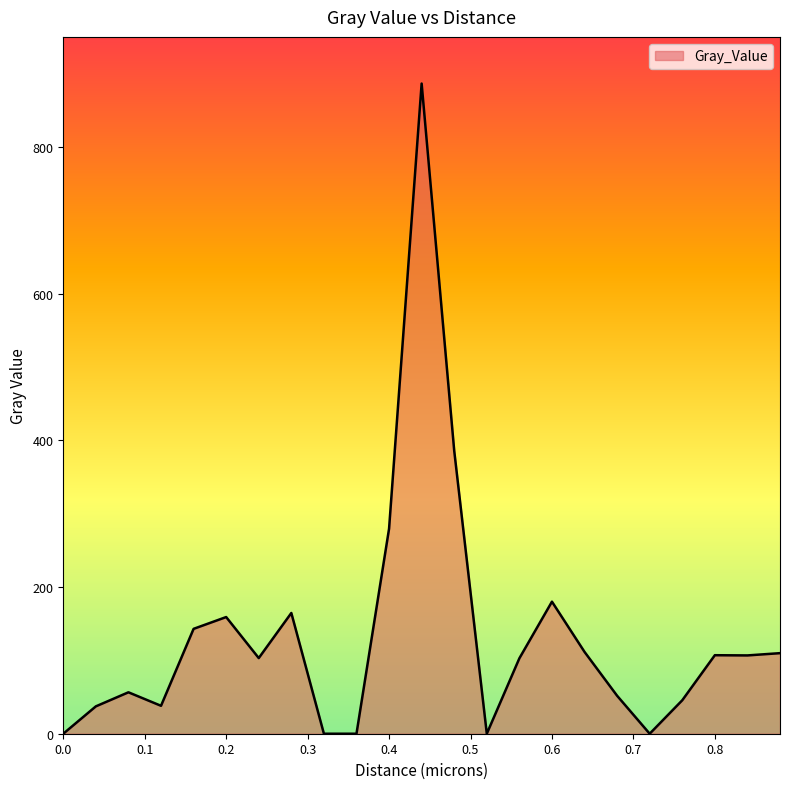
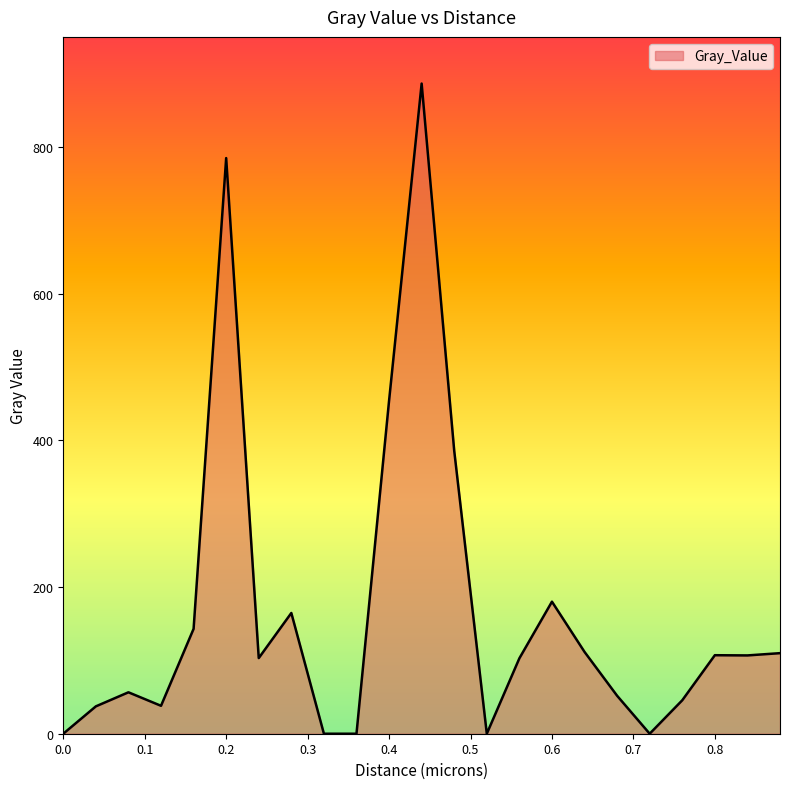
  {
    "0.0": 0,
-   "0.2": 160,
-   "0.4": 280,
+   "0.2": 780,
+   "0.4": 450,
    "0.6": 180,
    "0.8": 110
  }
